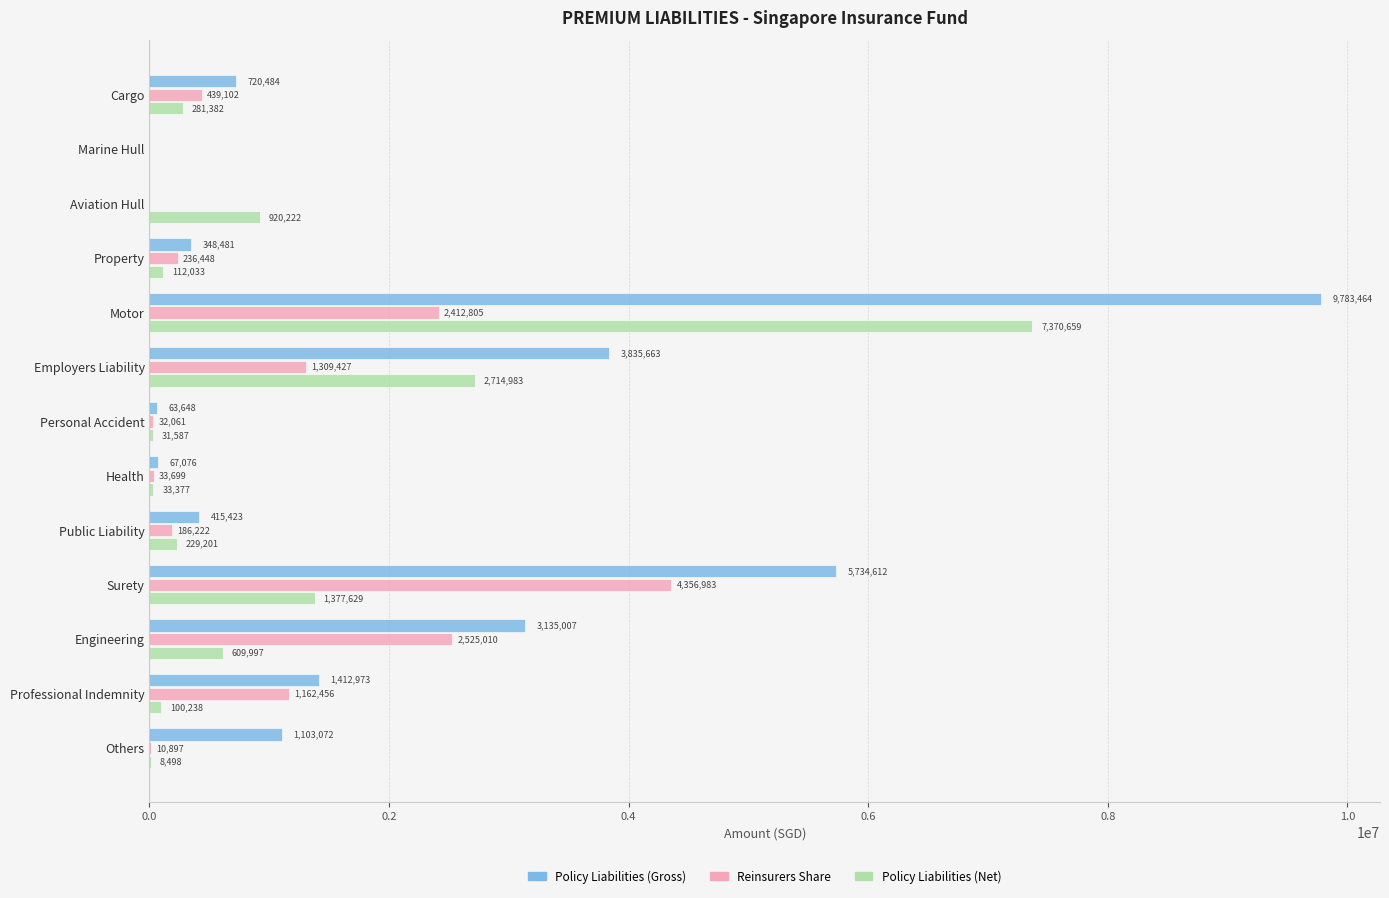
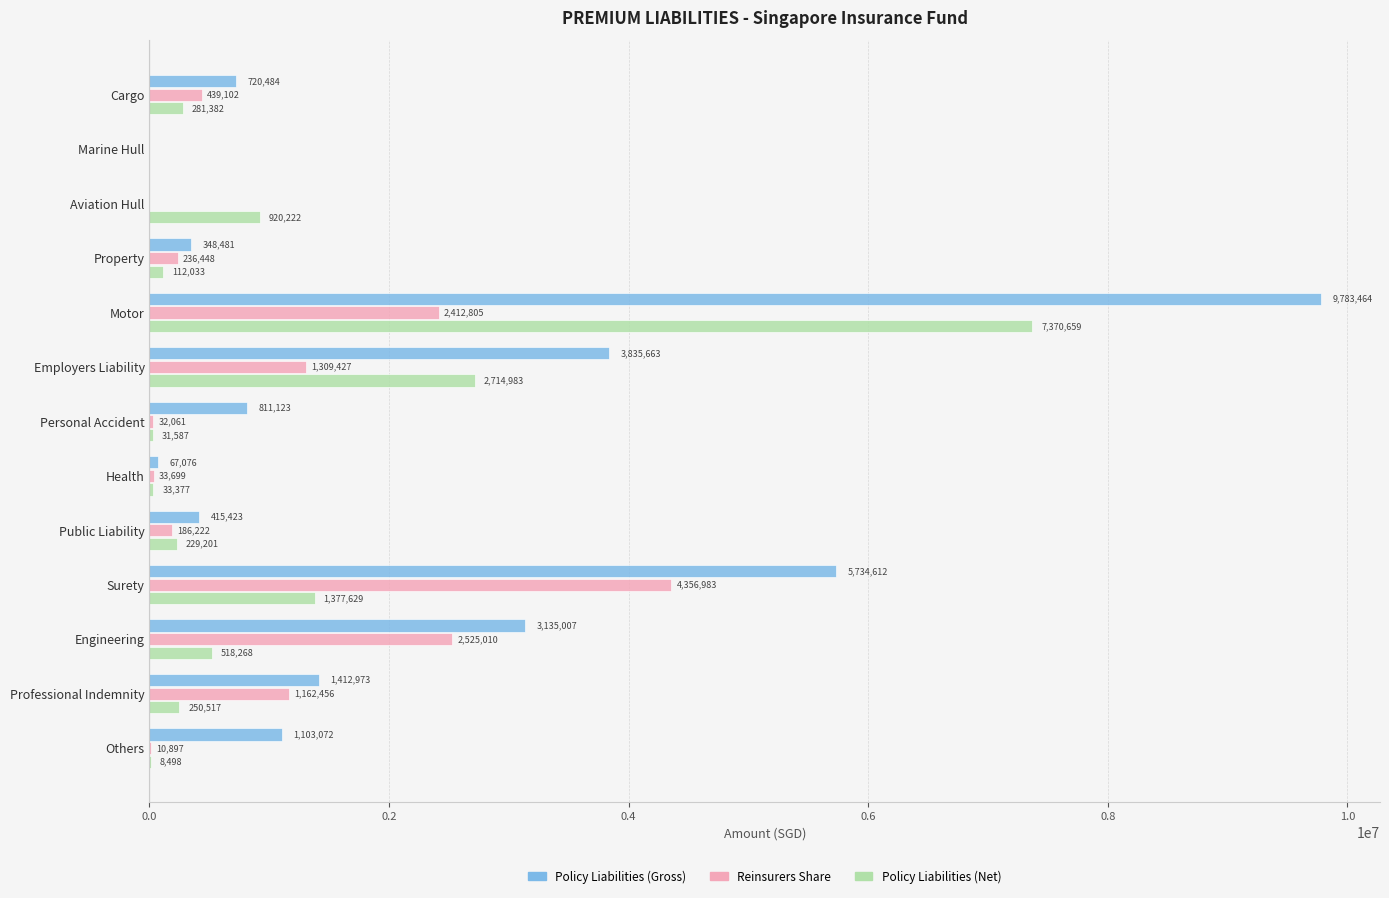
  {
    "Policy Liabilities (Gross)": {
      "Cargo": "720,484",
      "Property": "348,481",
      "Motor": "9,783,464",
      "Employers Liability": "3,835,663",
-     "Personal Accident": "63,648",
+     "Personal Accident": "811,123",
      "Health": "67,076",
      "Public Liability": "415,423",
      "Surety": "5,734,612",
      "Engineering": "3,135,007",
      "Professional Indemnity": "1,412,973",
      "Others": "1,103,072"
    },
    "Reinsurers Share": {
      "Cargo": "439,102",
      "Property": "236,448",
      "Motor": "2,412,805",
      "Employers Liability": "1,309,427",
      "Personal Accident": "32,061",
      "Health": "33,699",
      "Public Liability": "186,222",
      "Surety": "4,356,983",
      "Engineering": "2,525,010",
      "Professional Indemnity": "1,162,456",
      "Others": "10,897"
    },
    "Policy Liabilities (Net)": {
      "Cargo": "281,382",
      "Aviation Hull": "920,222",
      "Property": "112,033",
      "Motor": "7,370,659",
      "Employers Liability": "2,714,983",
      "Personal Accident": "31,587",
      "Health": "33,377",
      "Public Liability": "229,201",
      "Surety": "1,377,629",
-     "Engineering": "609,997",
-     "Professional Indemnity": "100,238",
+     "Engineering": "518,268",
+     "Professional Indemnity": "250,517",
      "Others": "8,498"
    }
  }
